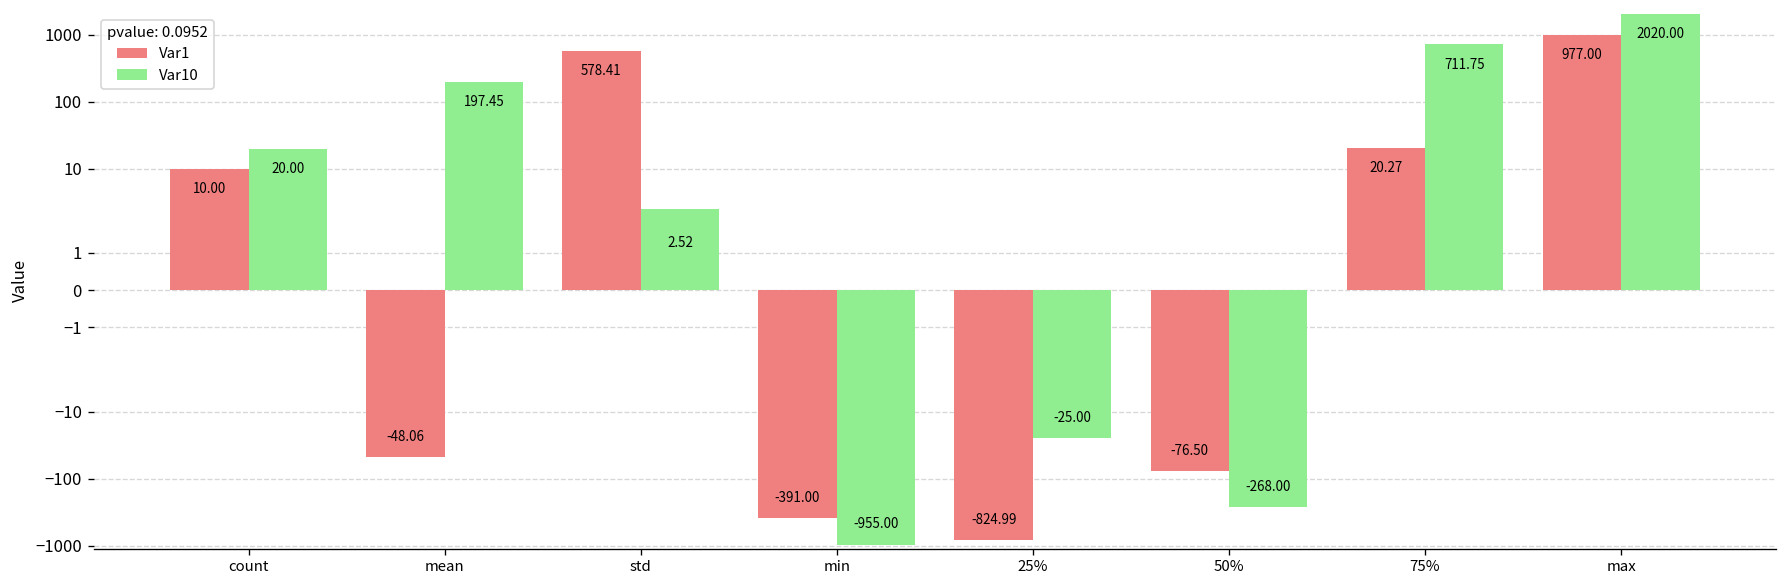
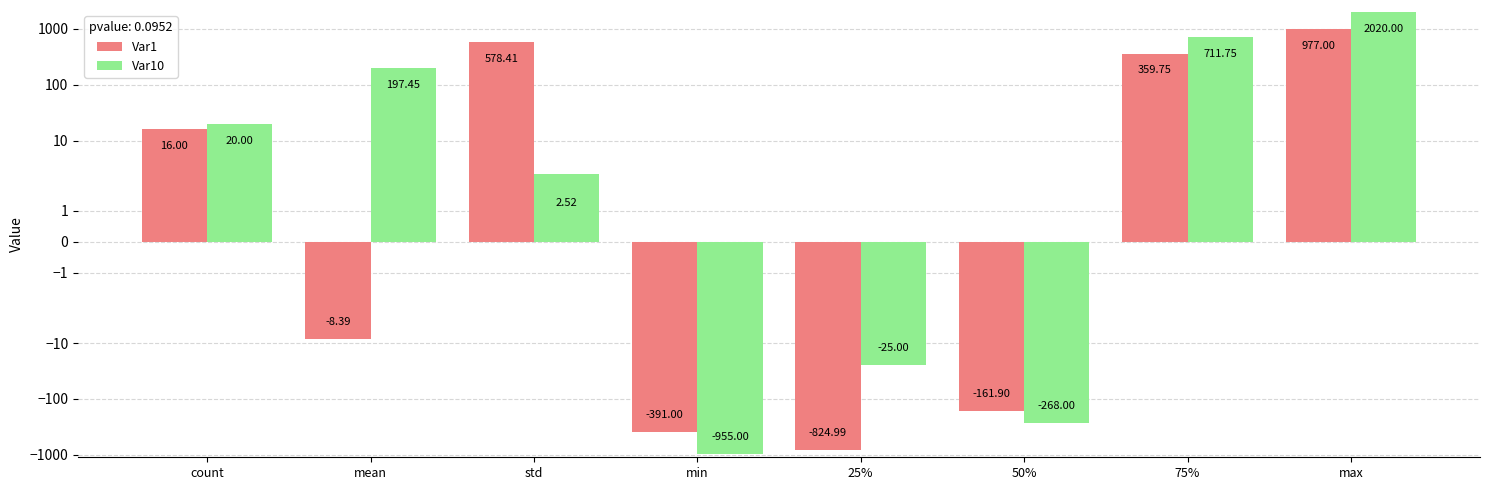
  {
    "Var1": {
-     "count": 10.00,
-     "mean": -48.06,
+     "count": 16.00,
+     "mean": -8.39,
      "std": 578.41,
      "min": -391.00,
      "25%": -824.99,
-     "50%": -76.50,
-     "75%": 20.27,
+     "50%": -161.90,
+     "75%": 359.75,
      "max": 977.00
    },
    "Var10": {
      "count": 20.00,
      "mean": 197.45,
      "std": 2.52,
      "min": -955.00,
      "25%": -25.00,
      "50%": -268.00,
      "75%": 711.75,
      "max": 2020.00
    }
  }
